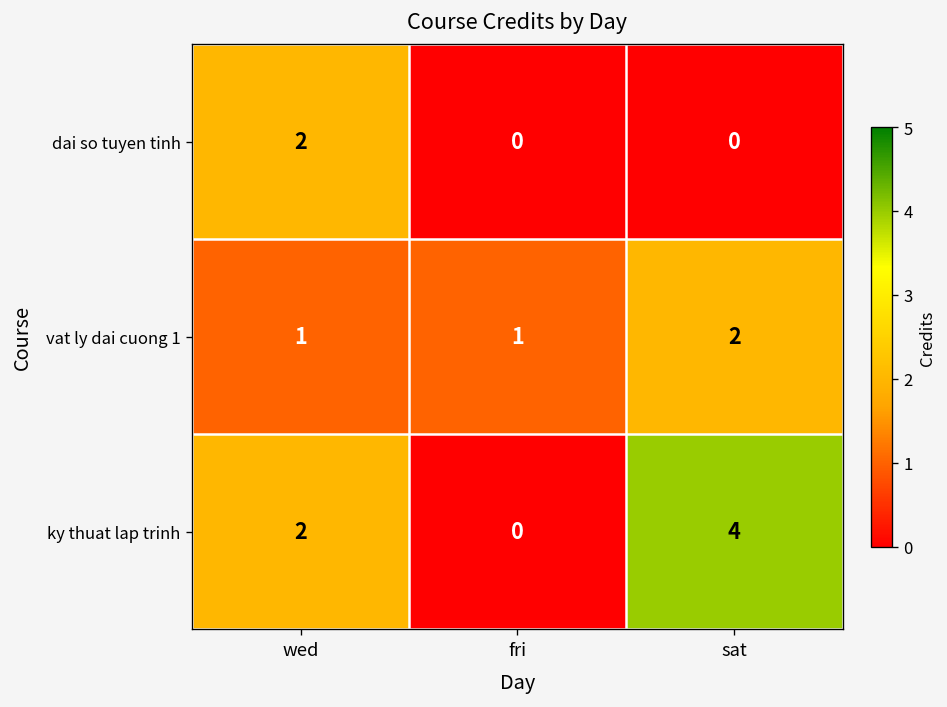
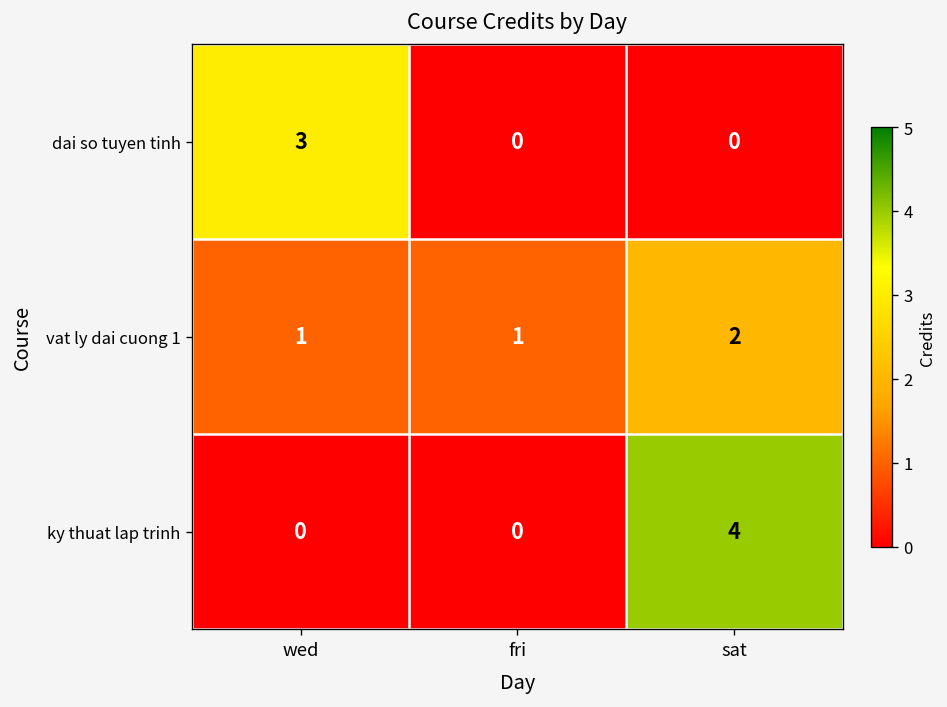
  {
    "dai so tuyen tinh": {
-     "wed": 2,
+     "wed": 3,
      "fri": 0,
      "sat": 0
    },
    "vat ly dai cuong 1": {
      "wed": 1,
      "fri": 1,
      "sat": 2
    },
    "ky thuat lap trinh": {
-     "wed": 2,
+     "wed": 0,
      "fri": 0,
      "sat": 4
    }
  }
